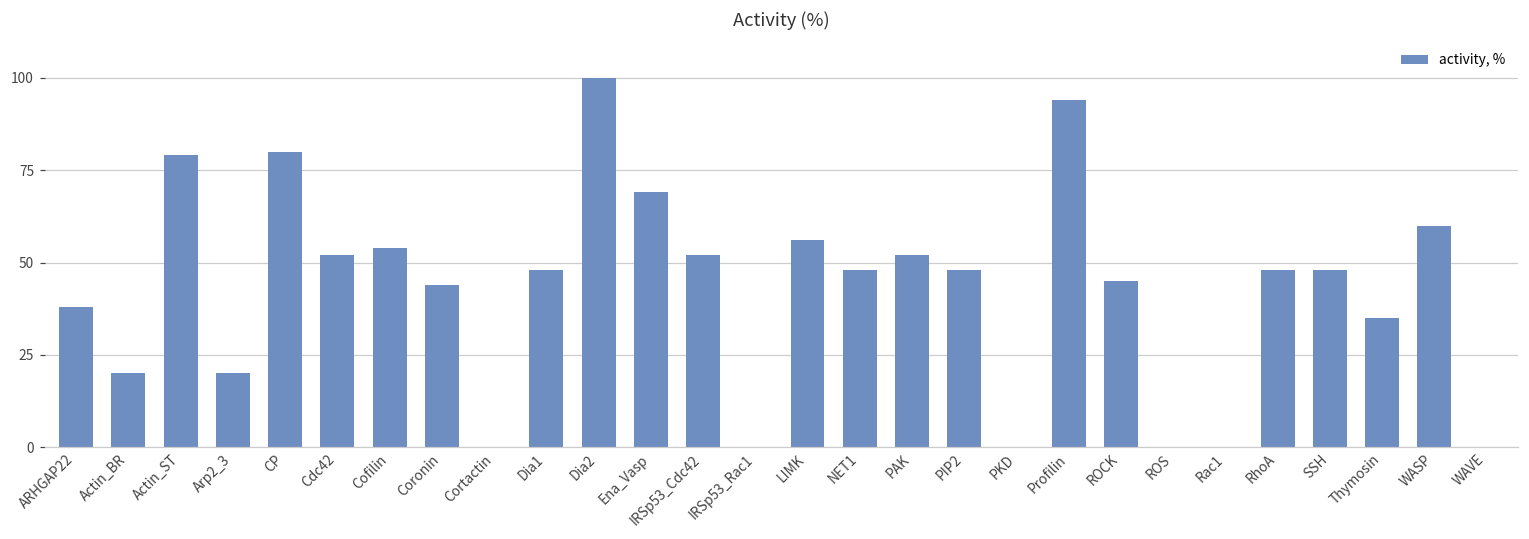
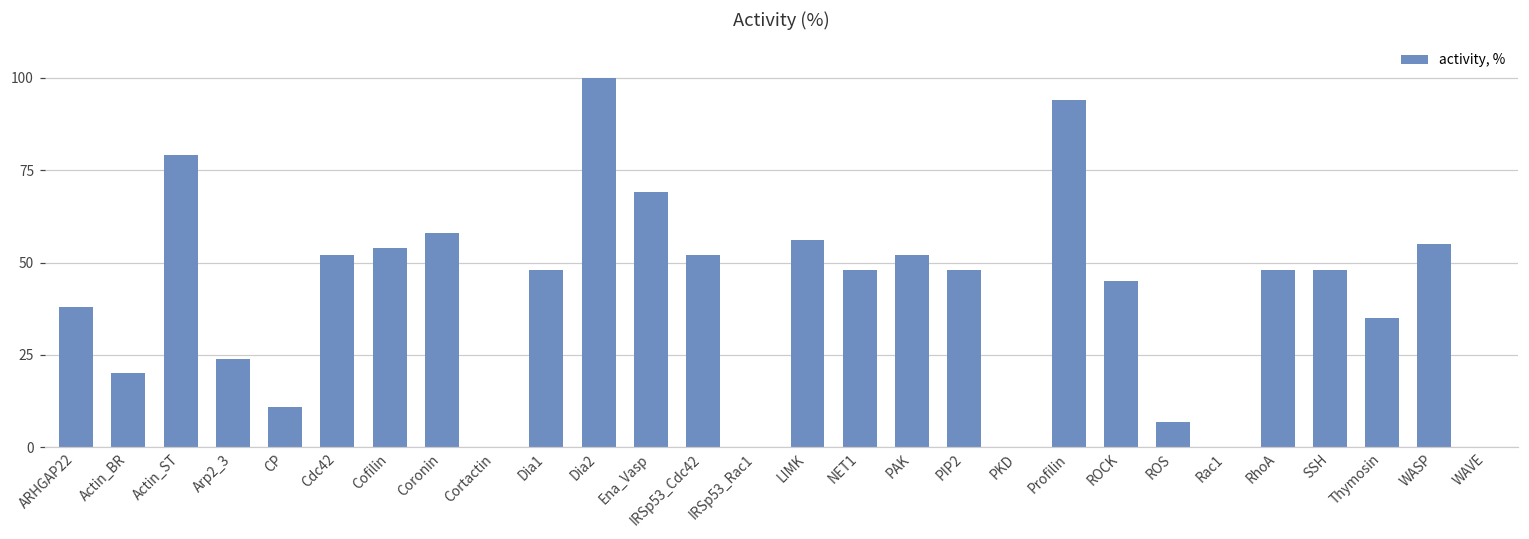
  {
    "ARHGAP22": 38,
    "Actin_BR": 20,
    "Actin_ST": 79,
-   "Arp2_3": 20,
-   "CP": 80,
+   "Arp2_3": 24,
+   "CP": 11,
    "Cdc42": 52,
    "Cofilin": 54,
-   "Coronin": 44,
+   "Coronin": 58,
    "Cortactin": 0,
    "Dia1": 48,
    "Dia2": 100,
    "Ena_Vasp": 69,
    "IRSp53_Cdc42": 52,
    "IRSp53_Rac1": 0,
    "LIMK": 56,
    "NET1": 48,
    "PAK": 52,
    "PIP2": 48,
    "PKD": 0,
    "Profilin": 94,
    "ROCK": 45,
-   "ROS": 0,
+   "ROS": 7,
    "Rac1": 0,
    "RhoA": 48,
    "SSH": 48,
    "Thymosin": 35,
-   "WASP": 60,
+   "WASP": 55,
    "WAVE": 0
  }
